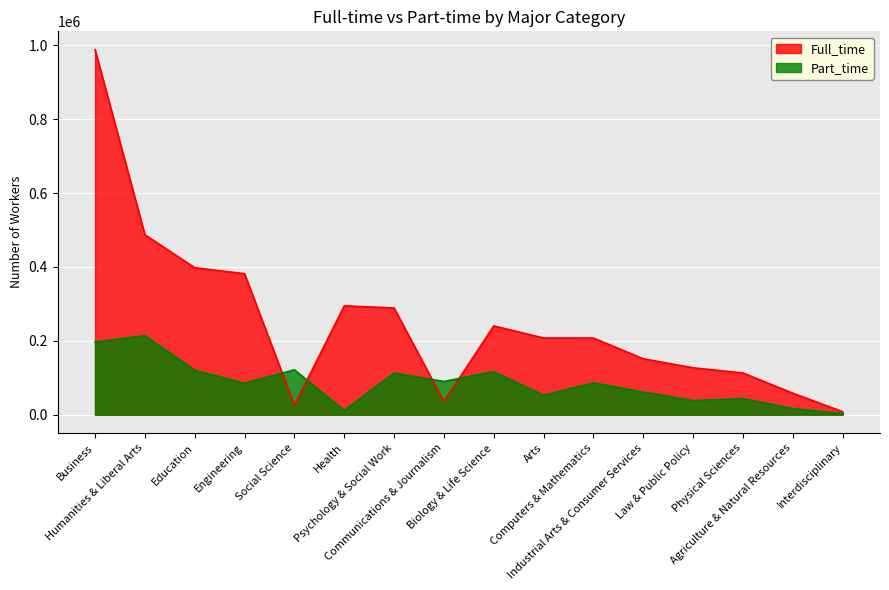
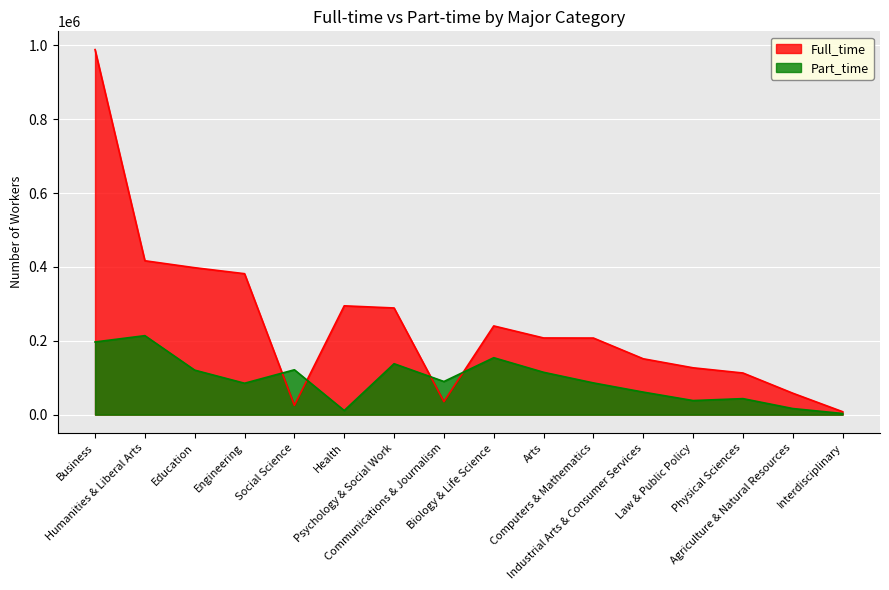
  {
    "Full_time": {
      "Business": 990000,
-     "Humanities & Liberal Arts": 490000,
+     "Humanities & Liberal Arts": 420000,
      "Education": 400000,
      "Engineering": 380000,
      "Social Science": 30000,
      "Health": 290000,
      "Psychology & Social Work": 290000,
      "Communications & Journalism": 40000,
      "Biology & Life Science": 240000,
      "Arts": 210000,
      "Computers & Mathematics": 210000,
      "Industrial Arts & Consumer Services": 150000,
      "Law & Public Policy": 130000,
      "Physical Sciences": 110000,
      "Agriculture & Natural Resources": 60000
    },
    "Part_time": {
      "Business": 200000,
      "Humanities & Liberal Arts": 210000,
      "Education": 120000,
      "Engineering": 90000,
      "Social Science": 120000,
      "Health": 10000,
-     "Psychology & Social Work": 110000,
+     "Psychology & Social Work": 140000,
      "Communications & Journalism": 90000,
-     "Biology & Life Science": 120000,
-     "Arts": 50000,
+     "Biology & Life Science": 150000,
+     "Arts": 110000,
      "Computers & Mathematics": 90000,
      "Industrial Arts & Consumer Services": 60000,
      "Law & Public Policy": 40000,
      "Physical Sciences": 40000,
      "Agriculture & Natural Resources": 20000
    }
  }
